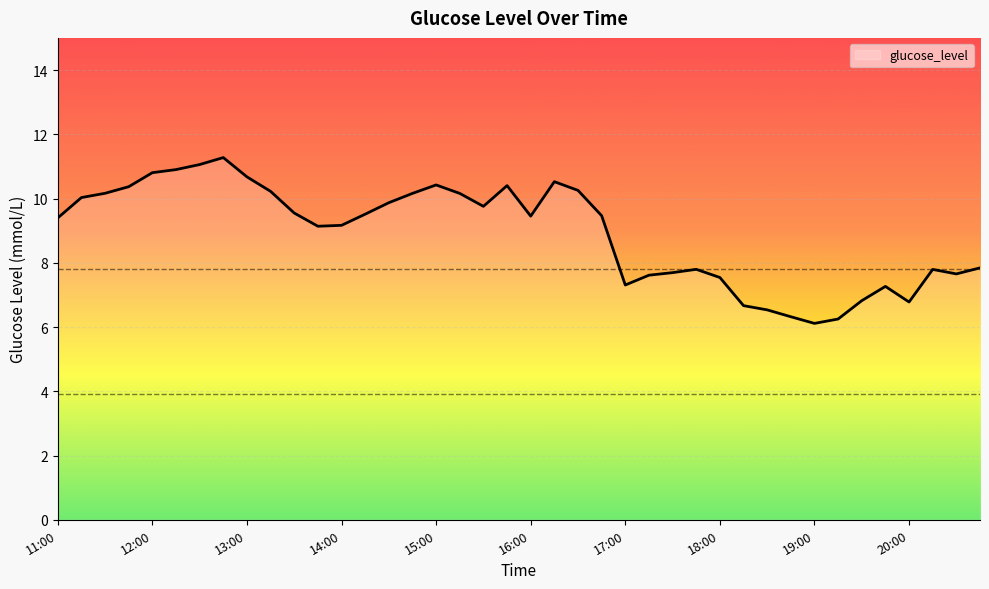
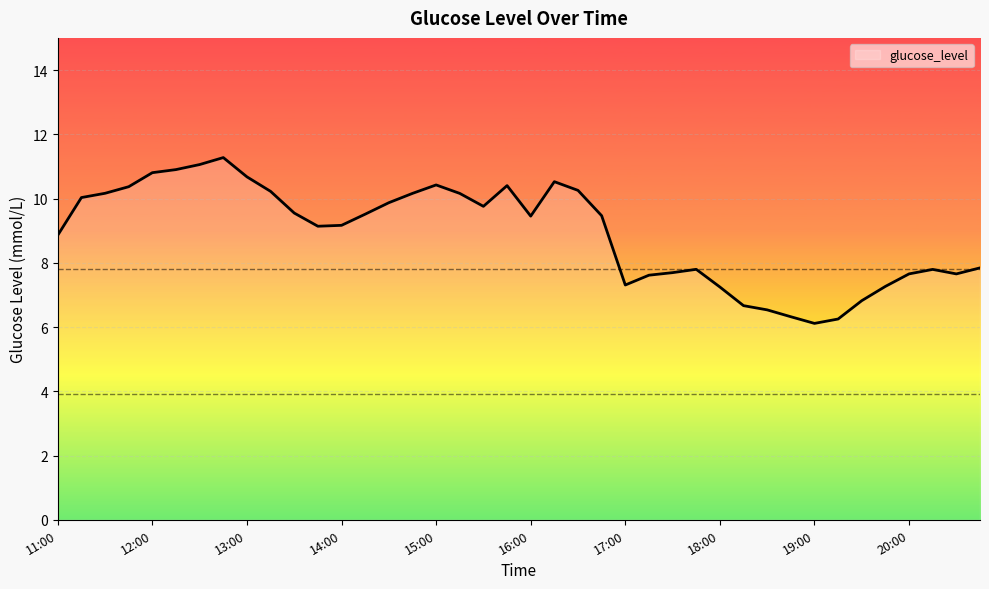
  {
-   "11:00": 9.4,
+   "11:00": 8.9,
    "12:00": 10.8,
    "13:00": 10.7,
    "14:00": 9.2,
    "15:00": 10.4,
    "16:00": 9.5,
    "17:00": 7.3,
-   "18:00": 7.5,
+   "18:00": 7.2,
    "19:00": 6.1,
-   "20:00": 6.8
+   "20:00": 7.7
  }
